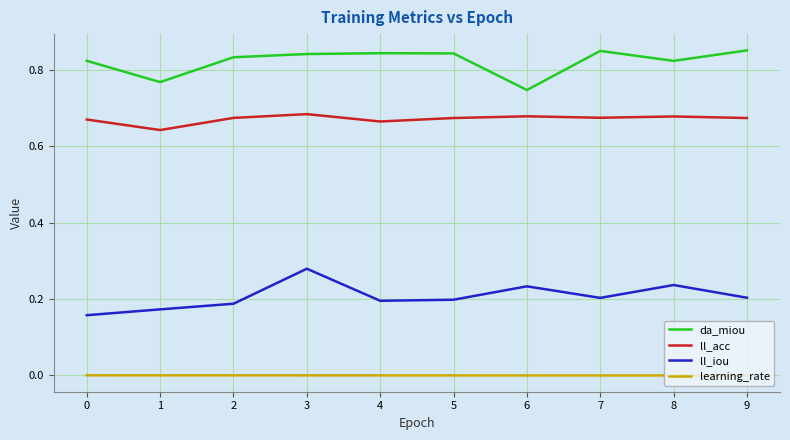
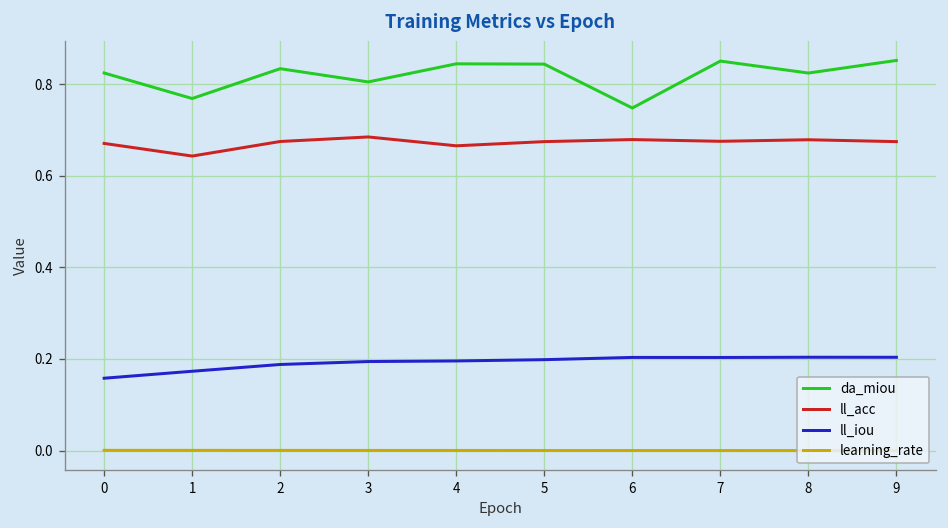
  {
    "da_miou": {
      "0": 0.82,
      "1": 0.77,
      "2": 0.83,
-     "3": 0.84,
+     "3": 0.80,
      "4": 0.84,
      "5": 0.84,
      "6": 0.75,
      "7": 0.85,
      "8": 0.82,
      "9": 0.85
    },
    "ll_acc": {
      "0": 0.67,
      "1": 0.64,
      "2": 0.67,
      "3": 0.68,
      "4": 0.67,
      "5": 0.67,
      "6": 0.68,
      "7": 0.68,
      "8": 0.68,
      "9": 0.67
    },
    "ll_iou": {
      "0": 0.16,
      "1": 0.17,
      "2": 0.19,
-     "3": 0.28,
+     "3": 0.19,
      "4": 0.20,
      "5": 0.20,
-     "6": 0.23,
+     "6": 0.20,
      "7": 0.20,
-     "8": 0.24,
+     "8": 0.20,
      "9": 0.20
    },
    "learning_rate": {
      "0": 0.00,
      "1": 0.00,
      "2": 0.00,
      "3": 0.00,
      "4": 0.00,
      "5": 0.00,
      "6": 0.00,
      "7": 0.00
    }
  }
